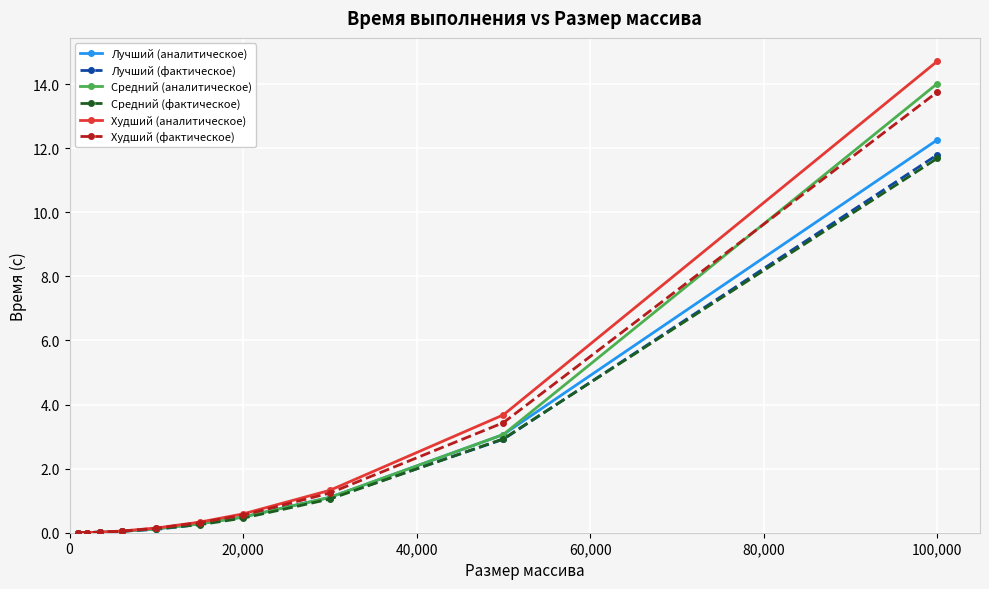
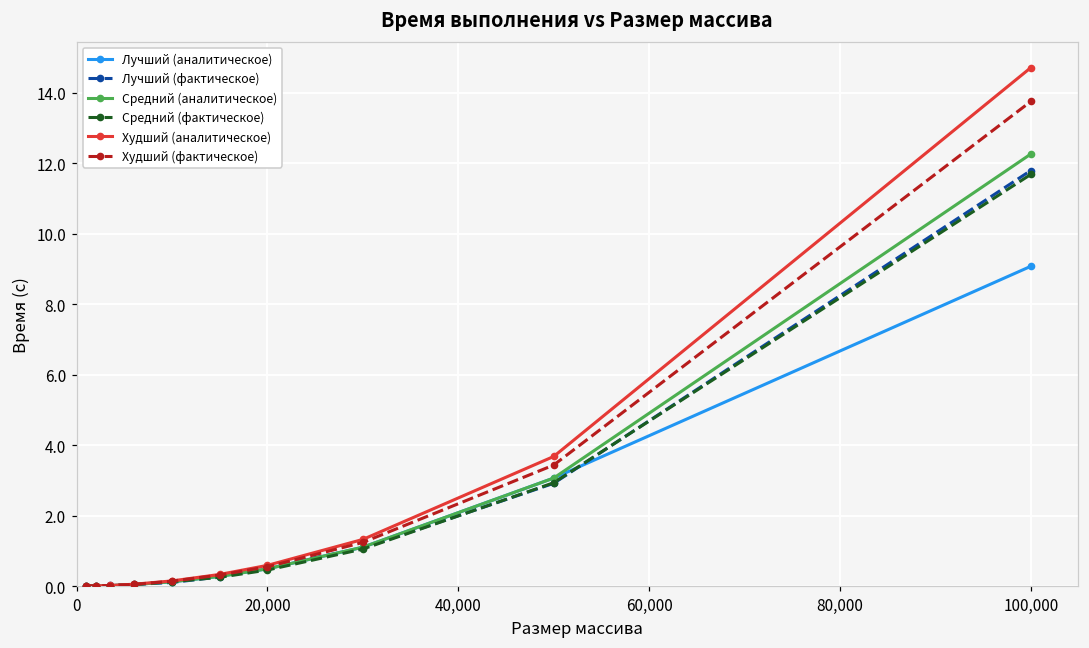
  {
    "Лучший (аналитическое)": {
-     "100,000": 12.3
+     "100,000": 9.1
    },
    "Лучший (фактическое)": {
      "100,000": 11.8
    },
    "Средний (аналитическое)": {
-     "100,000": 14.0
+     "100,000": 12.3
    },
    "Средний (фактическое)": {
      "100,000": 11.7
    }
  }
